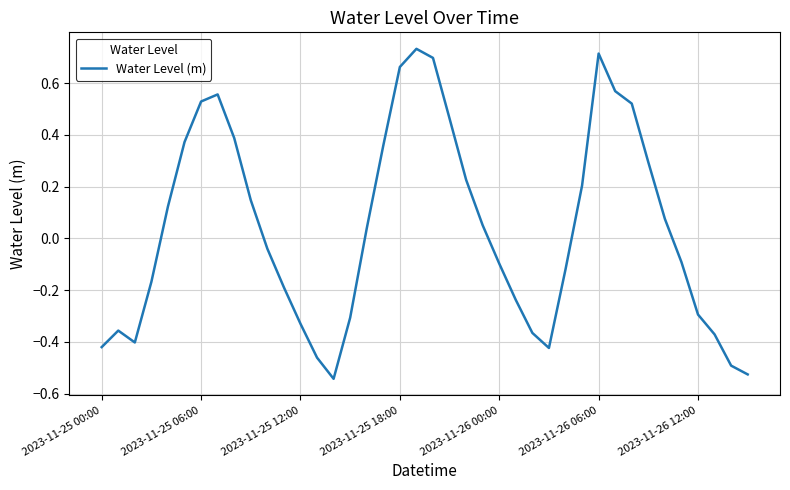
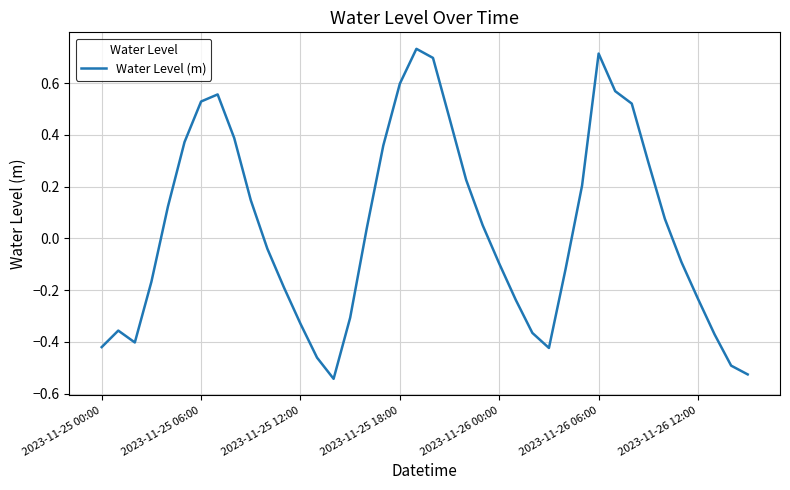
  {
    "2023-11-25 00:00": -0.42,
    "2023-11-25 06:00": 0.53,
    "2023-11-25 12:00": -0.33,
-   "2023-11-25 18:00": 0.66,
+   "2023-11-25 18:00": 0.60,
    "2023-11-26 00:00": -0.10,
    "2023-11-26 06:00": 0.71,
-   "2023-11-26 12:00": -0.29
+   "2023-11-26 12:00": -0.23
  }
